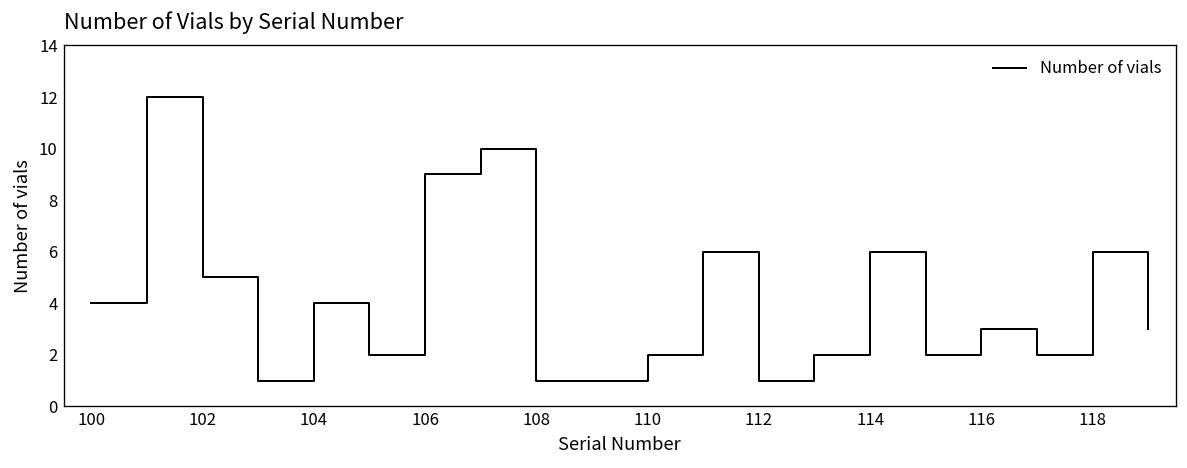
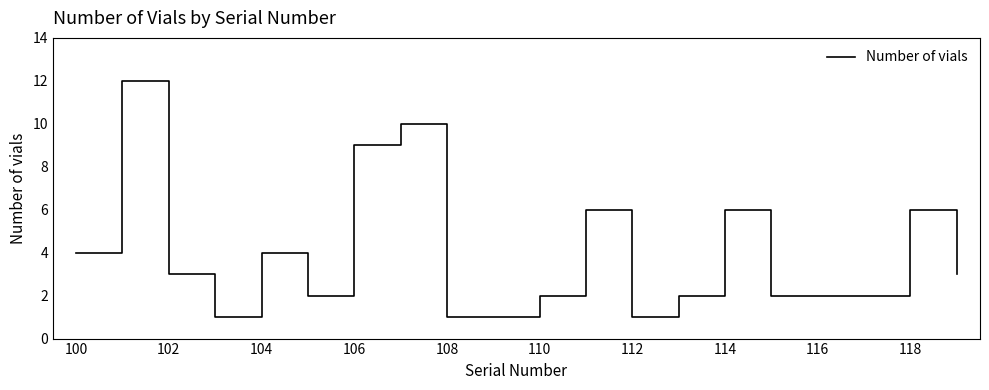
  {
    "100": 4,
-   "102": 5,
+   "102": 3,
    "104": 4,
    "106": 9,
    "108": 1,
    "110": 2,
    "112": 1,
    "114": 6,
-   "116": 3,
+   "116": 2,
    "118": 6
  }
